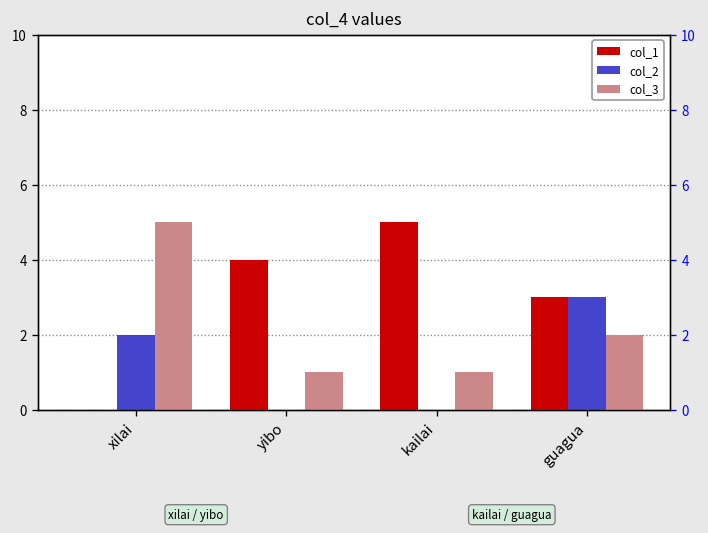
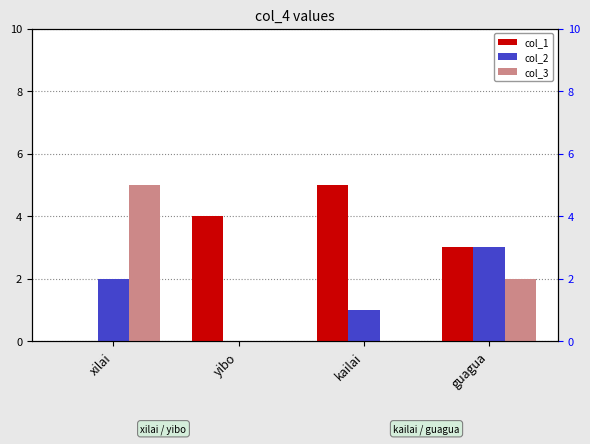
  {
    "col_1": {
      "xilai": 0,
      "yibo": 4,
      "kailai": 5,
      "guagua": 3
    },
    "col_2": {
      "xilai": 2,
      "yibo": 0,
-     "kailai": 0,
+     "kailai": 1,
      "guagua": 3
    },
    "col_3": {
      "xilai": 5,
-     "yibo": 1,
-     "kailai": 1,
+     "yibo": 0,
+     "kailai": 0,
      "guagua": 2
    }
  }
